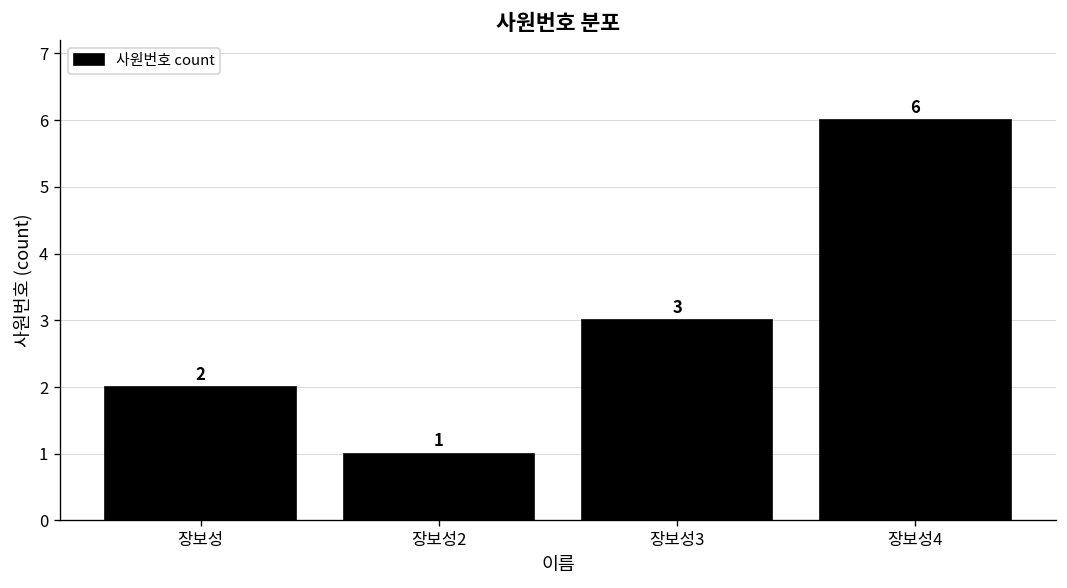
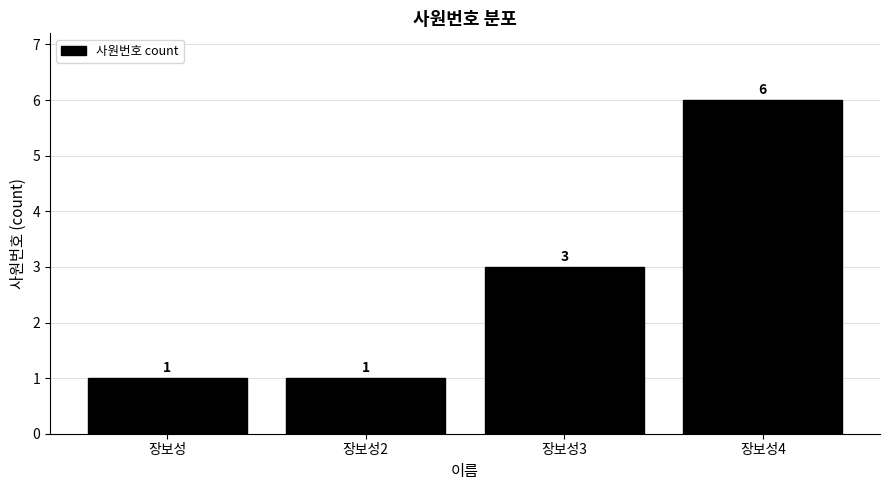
  {
-   "장보성": 2,
+   "장보성": 1,
    "장보성2": 1,
    "장보성3": 3,
    "장보성4": 6
  }
